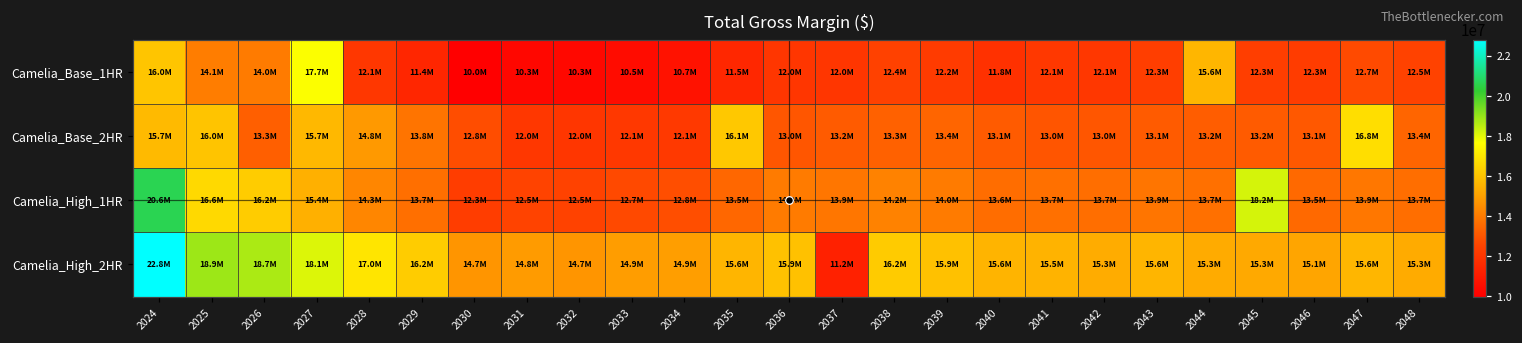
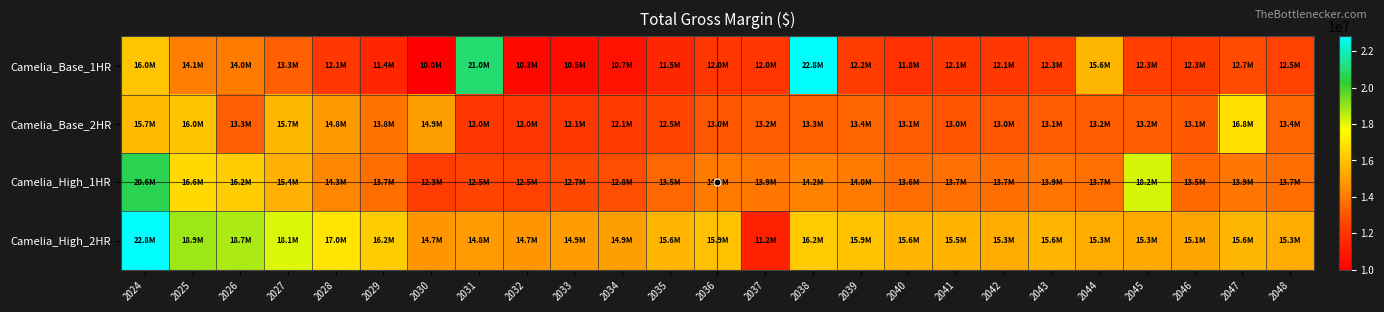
  {
    "Camelia_Base_1HR": {
      "2024": "16.0M",
      "2025": "14.1M",
      "2026": "14.0M",
-     "2027": "17.7M",
+     "2027": "13.3M",
      "2028": "12.1M",
      "2029": "11.4M",
      "2030": "10.0M",
-     "2031": "10.3M",
+     "2031": "21.0M",
      "2032": "10.3M",
      "2033": "10.5M",
      "2034": "10.7M",
      "2035": "11.5M",
      "2036": "12.0M",
      "2037": "12.0M",
-     "2038": "12.4M",
+     "2038": "22.8M",
      "2039": "12.2M",
      "2040": "11.8M",
      "2041": "12.1M",
      "2042": "12.1M",
      "2043": "12.3M",
      "2044": "15.6M",
      "2045": "12.3M",
      "2046": "12.3M",
      "2047": "12.7M",
      "2048": "12.5M"
    },
    "Camelia_Base_2HR": {
      "2024": "15.7M",
      "2025": "16.0M",
      "2026": "13.3M",
      "2027": "15.7M",
      "2028": "14.8M",
      "2029": "13.8M",
-     "2030": "12.8M",
+     "2030": "14.9M",
      "2031": "12.0M",
      "2032": "12.0M",
      "2033": "12.1M",
      "2034": "12.1M",
-     "2035": "16.1M",
+     "2035": "12.5M",
      "2036": "13.0M",
      "2037": "13.2M",
      "2038": "13.3M",
      "2039": "13.4M",
      "2040": "13.1M",
      "2041": "13.0M",
      "2042": "13.0M",
      "2043": "13.1M",
      "2044": "13.2M",
      "2045": "13.2M",
      "2046": "13.1M",
      "2047": "16.8M",
      "2048": "13.4M"
    },
    "Camelia_High_1HR": {
      "2024": "20.6M",
      "2025": "16.6M",
      "2026": "16.2M",
      "2027": "15.4M",
      "2028": "14.3M",
      "2029": "13.7M",
      "2030": "12.3M",
      "2031": "12.5M",
      "2032": "12.5M",
      "2033": "12.7M",
      "2034": "12.8M",
      "2035": "13.5M",
      "2037": "13.9M",
      "2038": "14.2M",
      "2039": "14.0M",
      "2040": "13.6M",
      "2041": "13.7M",
      "2042": "13.7M",
      "2043": "13.9M",
      "2044": "13.7M",
      "2045": "18.2M",
      "2046": "13.5M",
      "2047": "13.9M",
      "2048": "13.7M"
    },
    "Camelia_High_2HR": {
      "2024": "22.8M",
      "2025": "18.9M",
      "2026": "18.7M",
      "2027": "18.1M",
      "2028": "17.0M",
      "2029": "16.2M",
      "2030": "14.7M",
      "2031": "14.8M",
      "2032": "14.7M",
      "2033": "14.9M",
      "2034": "14.9M",
      "2035": "15.6M",
      "2036": "15.9M",
      "2037": "11.2M",
      "2038": "16.2M",
      "2039": "15.9M",
      "2040": "15.6M",
      "2041": "15.5M",
      "2042": "15.3M",
      "2043": "15.6M",
      "2044": "15.3M",
      "2045": "15.3M",
      "2046": "15.1M",
      "2047": "15.6M",
      "2048": "15.3M"
    }
  }
